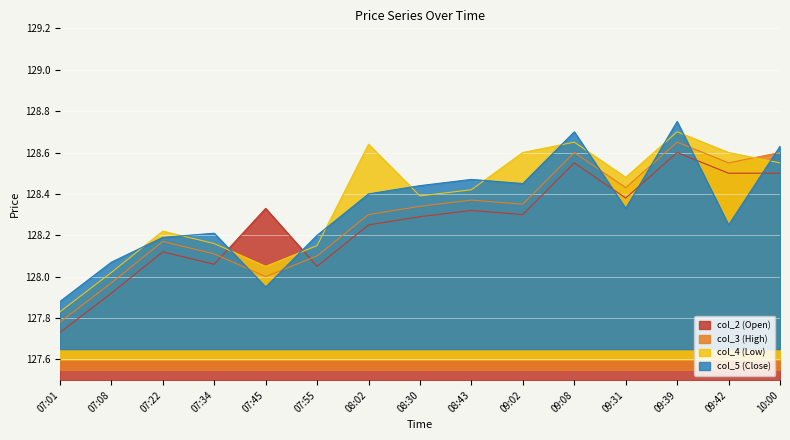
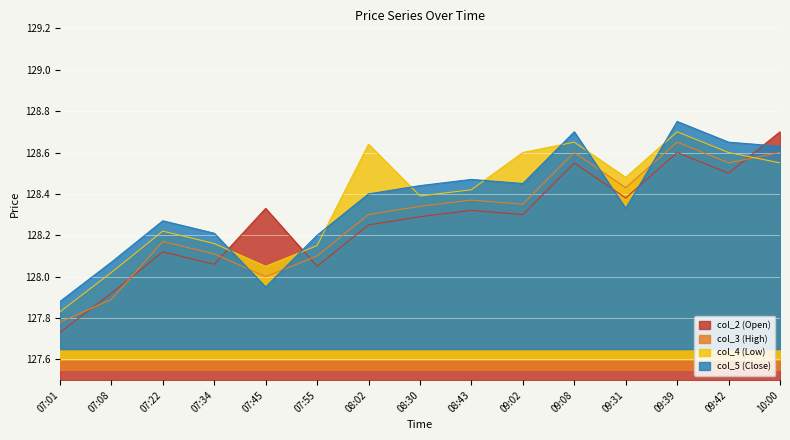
  {
    "col_2 (Open)": {
      "07:01": 127.73,
      "07:08": 127.92,
      "07:22": 128.12,
      "07:34": 128.06,
      "07:45": 128.33,
      "07:55": 128.05,
      "08:02": 128.25,
      "08:30": 128.3,
      "08:43": 128.32,
      "09:02": 128.3,
      "09:08": 128.55,
      "09:31": 128.38,
      "09:39": 128.6,
      "09:42": 128.5,
-     "10:00": 128.5
+     "10:00": 128.7
    },
    "col_3 (High)": {
      "07:01": 127.78,
-     "07:08": 127.97,
+     "07:08": 127.89,
      "07:22": 128.17,
      "07:34": 128.11,
      "07:45": 128.00,
      "07:55": 128.10,
      "08:02": 128.30,
      "08:30": 128.34,
      "08:43": 128.37,
      "09:02": 128.35,
      "09:08": 128.60,
      "09:31": 128.43,
      "09:39": 128.65,
      "09:42": 128.55,
      "10:00": 128.60
    },
    "col_4 (Low)": {
      "07:01": 127.83,
      "07:08": 128.02,
      "07:22": 128.22,
      "07:34": 128.16,
      "07:45": 128.05,
      "07:55": 128.15,
      "08:02": 128.64,
      "08:30": 128.39,
      "08:43": 128.42,
      "09:02": 128.60,
      "09:08": 128.65,
      "09:31": 128.48,
      "09:39": 128.70,
      "09:42": 128.60,
      "10:00": 128.55
    },
    "col_5 (Close)": {
      "07:01": 127.88,
      "07:08": 128.07,
-     "07:22": 128.19,
+     "07:22": 128.27,
      "07:34": 128.21,
      "07:45": 127.95,
      "07:55": 128.20,
      "08:02": 128.40,
      "08:30": 128.44,
      "08:43": 128.47,
      "09:02": 128.45,
      "09:08": 128.70,
      "09:31": 128.33,
      "09:39": 128.75,
-     "09:42": 128.25,
+     "09:42": 128.65,
      "10:00": 128.63
    }
  }
